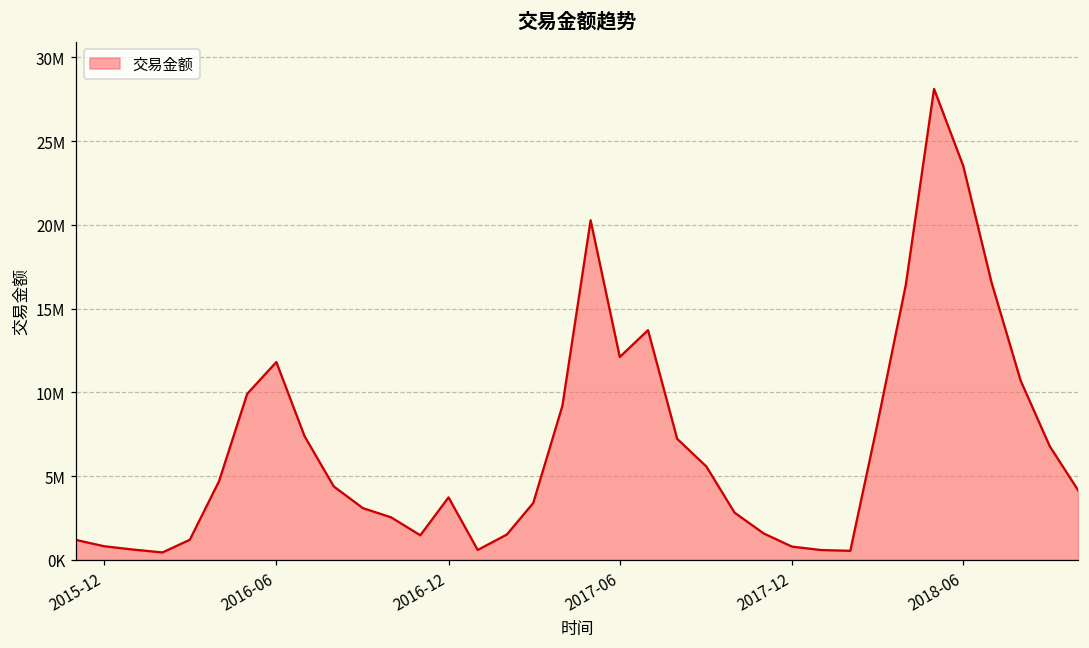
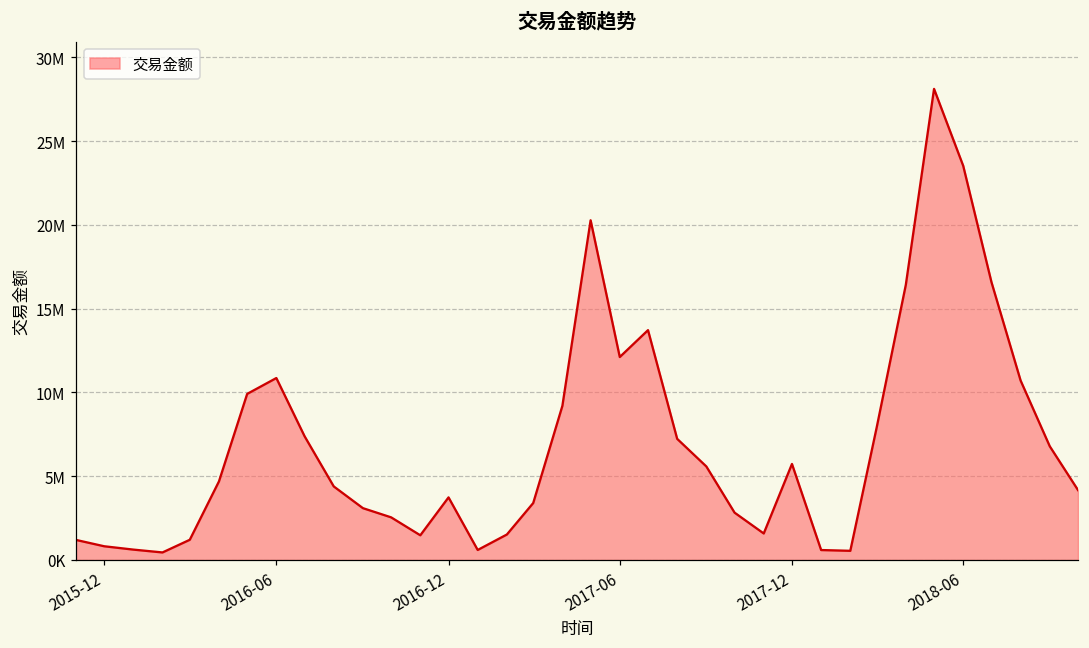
  {
    "2015-12": 800000,
-   "2016-06": 11800000,
+   "2016-06": 10900000,
    "2016-12": 3700000,
    "2017-06": 12100000,
-   "2017-12": 800000,
+   "2017-12": 5700000,
    "2018-06": 23500000
  }
